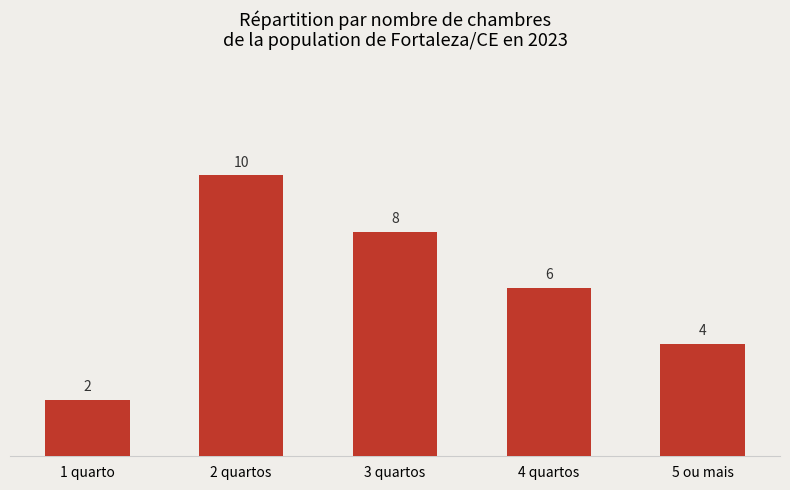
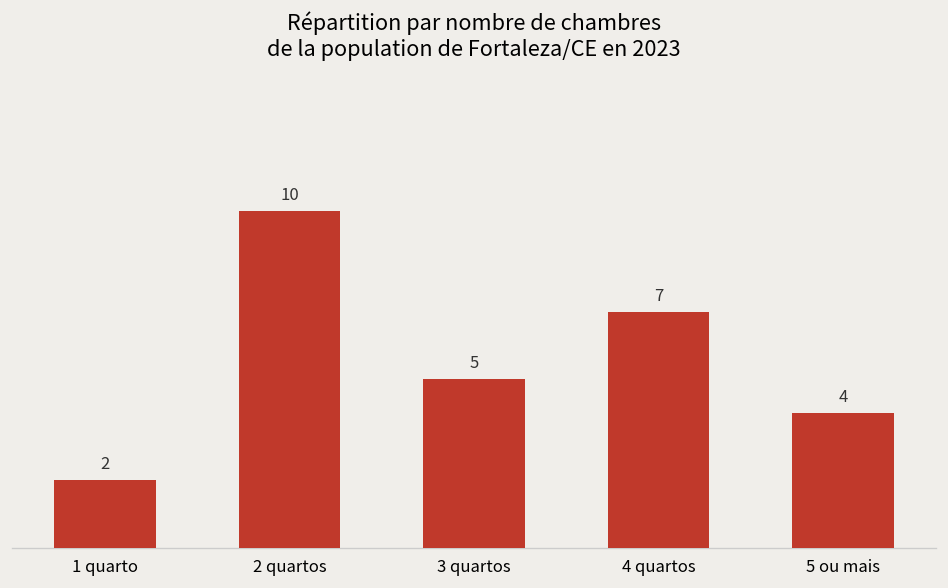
  {
    "1 quarto": 2,
    "2 quartos": 10,
-   "3 quartos": 8,
-   "4 quartos": 6,
+   "3 quartos": 5,
+   "4 quartos": 7,
    "5 ou mais": 4
  }
